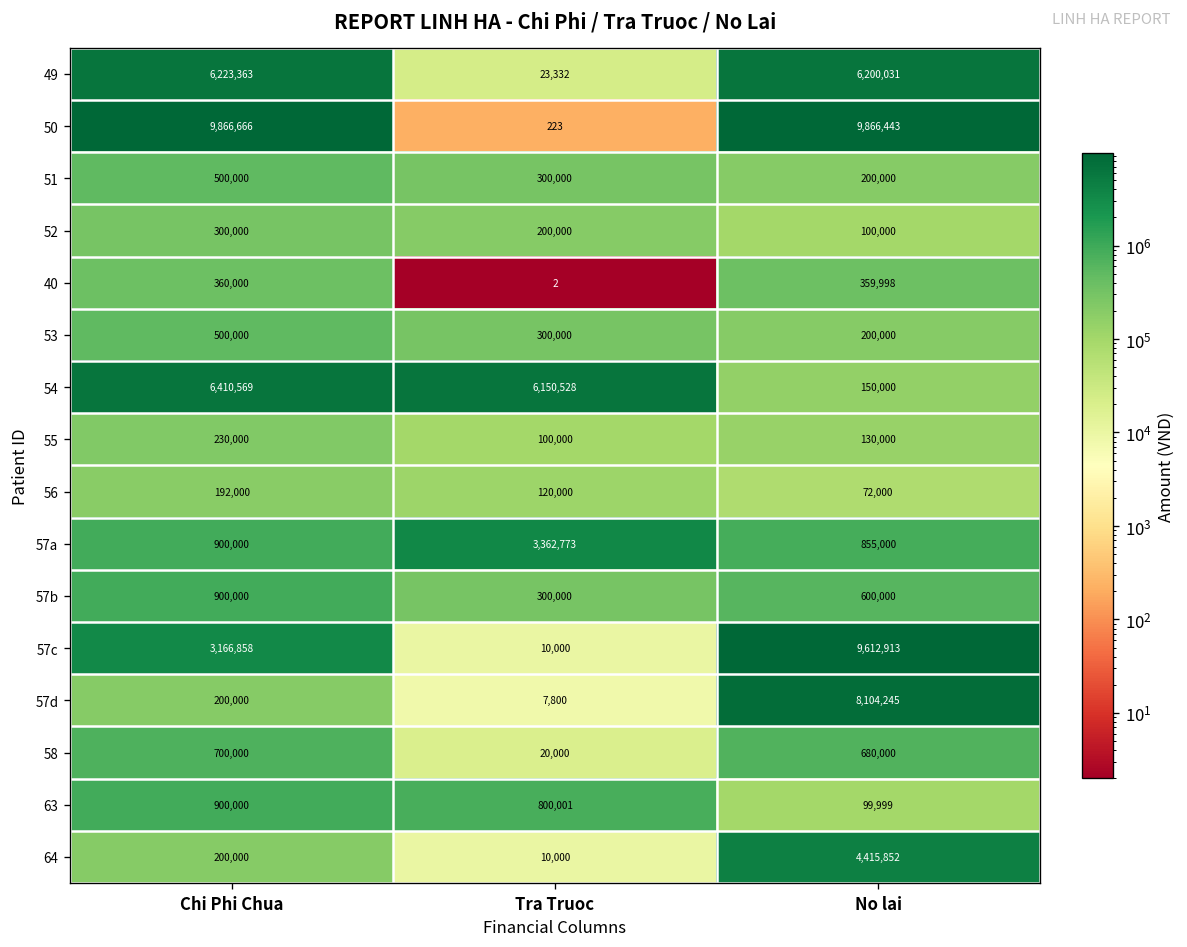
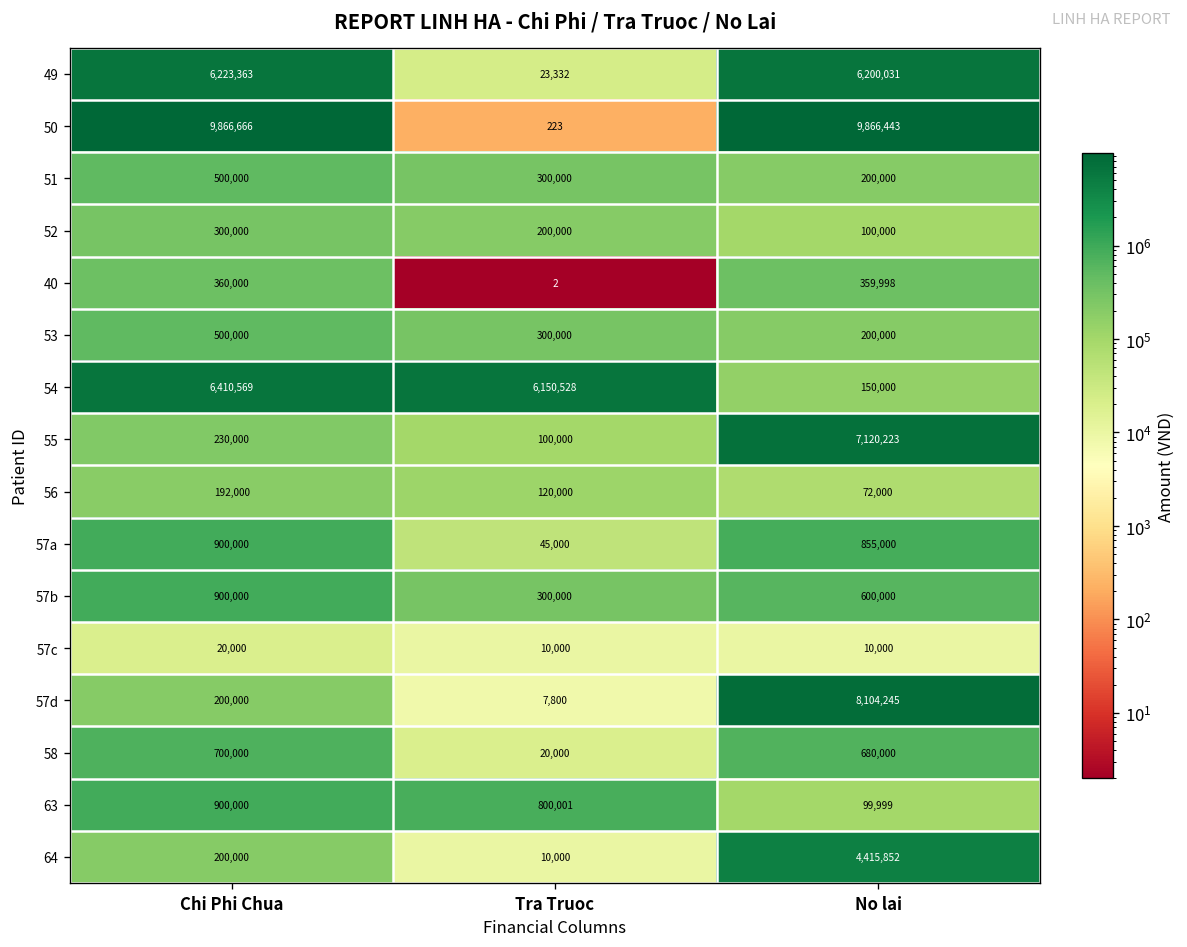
  {
    "49": {
      "Chi Phi Chua": "6,223,363",
      "Tra Truoc": "23,332",
      "No lai": "6,200,031"
    },
    "50": {
      "Chi Phi Chua": "9,866,666",
      "Tra Truoc": "223",
      "No lai": "9,866,443"
    },
    "51": {
      "Chi Phi Chua": "500,000",
      "Tra Truoc": "300,000",
      "No lai": "200,000"
    },
    "52": {
      "Chi Phi Chua": "300,000",
      "Tra Truoc": "200,000",
      "No lai": "100,000"
    },
    "40": {
      "Chi Phi Chua": "360,000",
      "Tra Truoc": "2",
      "No lai": "359,998"
    },
    "53": {
      "Chi Phi Chua": "500,000",
      "Tra Truoc": "300,000",
      "No lai": "200,000"
    },
    "54": {
      "Chi Phi Chua": "6,410,569",
      "Tra Truoc": "6,150,528",
      "No lai": "150,000"
    },
    "55": {
      "Chi Phi Chua": "230,000",
      "Tra Truoc": "100,000",
-     "No lai": "130,000"
+     "No lai": "7,120,223"
    },
    "56": {
      "Chi Phi Chua": "192,000",
      "Tra Truoc": "120,000",
      "No lai": "72,000"
    },
    "57a": {
      "Chi Phi Chua": "900,000",
-     "Tra Truoc": "3,362,773",
+     "Tra Truoc": "45,000",
      "No lai": "855,000"
    },
    "57b": {
      "Chi Phi Chua": "900,000",
      "Tra Truoc": "300,000",
      "No lai": "600,000"
    },
    "57c": {
-     "Chi Phi Chua": "3,166,858",
+     "Chi Phi Chua": "20,000",
      "Tra Truoc": "10,000",
-     "No lai": "9,612,913"
+     "No lai": "10,000"
    },
    "57d": {
      "Chi Phi Chua": "200,000",
      "Tra Truoc": "7,800",
      "No lai": "8,104,245"
    },
    "58": {
      "Chi Phi Chua": "700,000",
      "Tra Truoc": "20,000",
      "No lai": "680,000"
    },
    "63": {
      "Chi Phi Chua": "900,000",
      "Tra Truoc": "800,001",
      "No lai": "99,999"
    },
    "64": {
      "Chi Phi Chua": "200,000",
      "Tra Truoc": "10,000",
      "No lai": "4,415,852"
    }
  }
